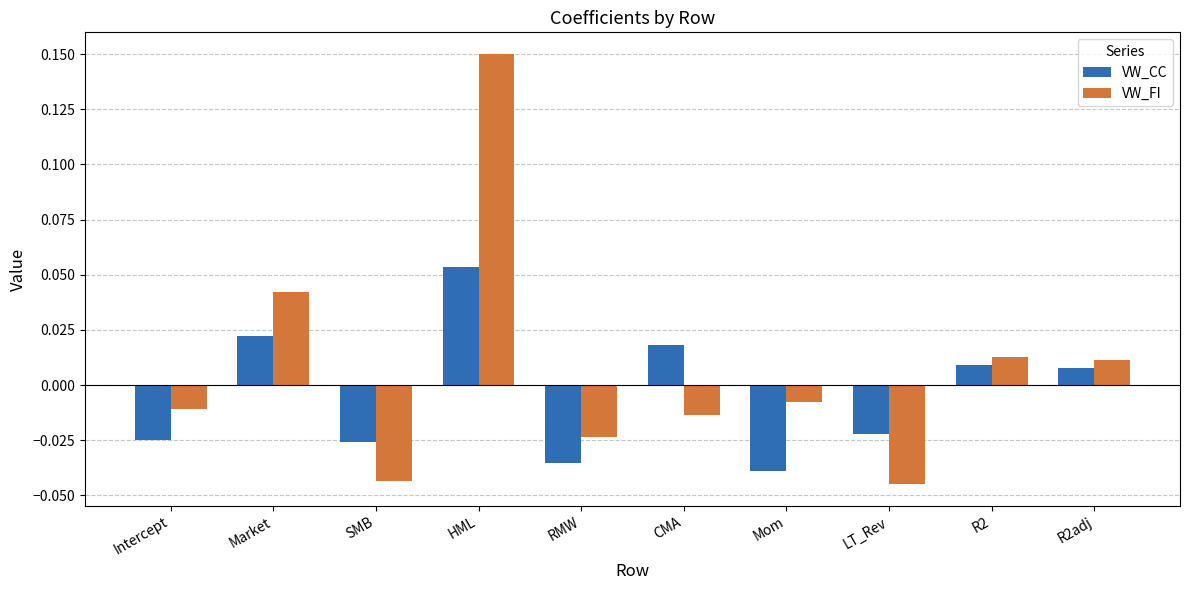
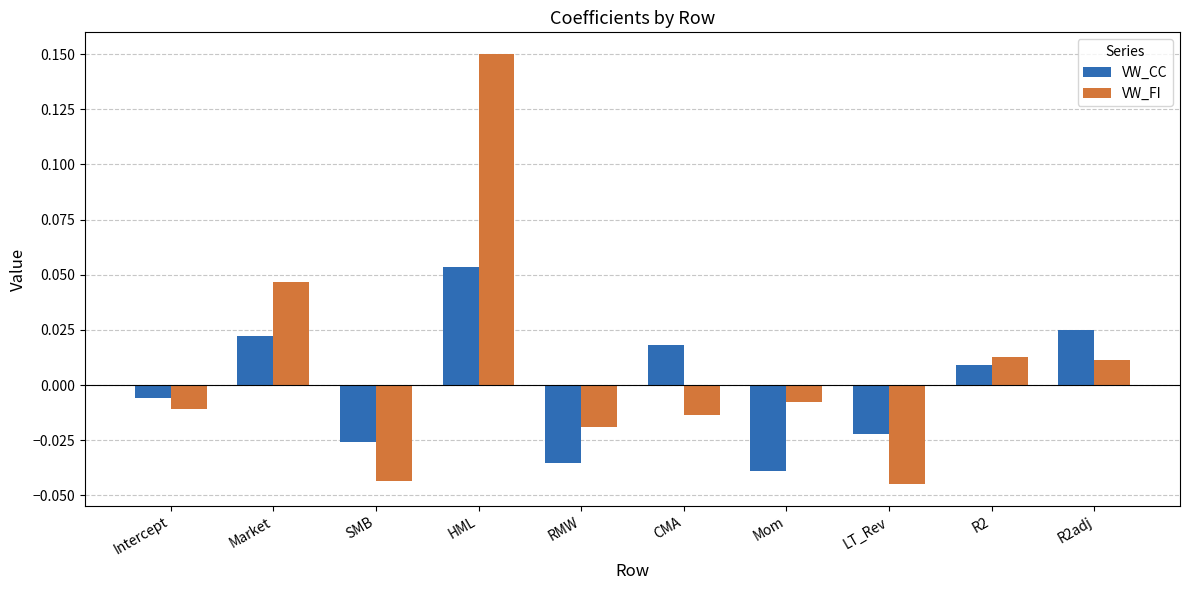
  {
    "VW_CC": {
-     "Intercept": -0.025,
+     "Intercept": -0.006,
      "Market": 0.022,
      "SMB": -0.026,
      "HML": 0.054,
      "RMW": -0.035,
      "CMA": 0.018,
      "Mom": -0.039,
      "LT_Rev": -0.022,
      "R2": 0.009,
-     "R2adj": 0.008
+     "R2adj": 0.025
    },
    "VW_FI": {
      "Intercept": -0.011,
-     "Market": 0.042,
+     "Market": 0.047,
      "SMB": -0.043,
      "HML": 0.150,
-     "RMW": -0.023,
+     "RMW": -0.019,
      "CMA": -0.013,
      "Mom": -0.008,
      "LT_Rev": -0.045,
      "R2": 0.013,
      "R2adj": 0.012
    }
  }
